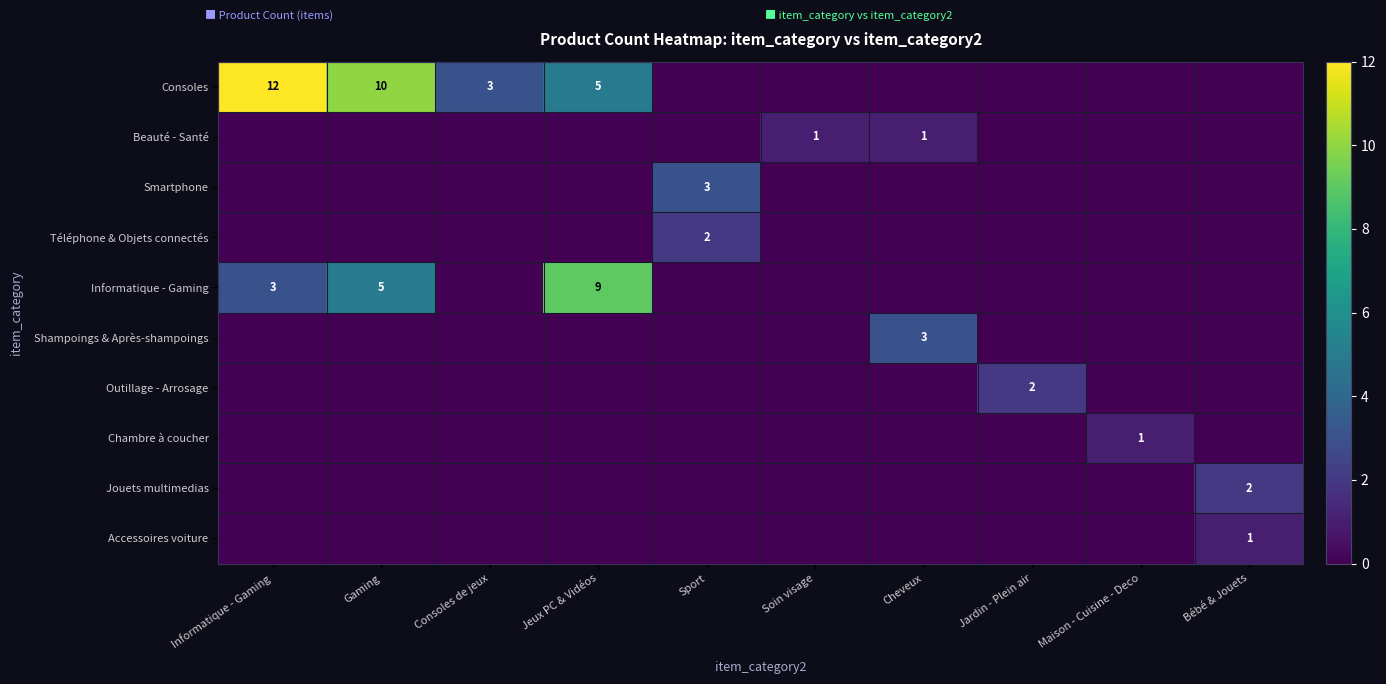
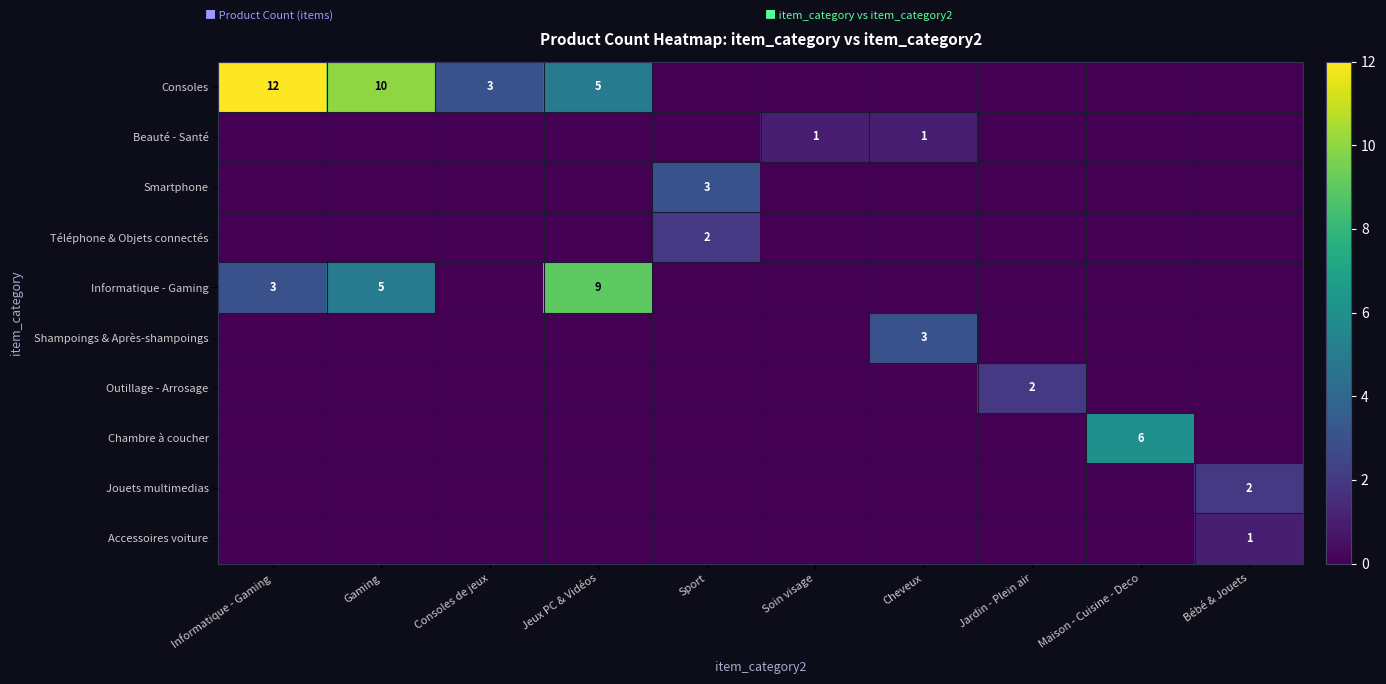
  {
    "Consoles": {
      "Informatique - Gaming": 12,
      "Gaming": 10,
      "Consoles de jeux": 3,
      "Jeux PC & Vidéos": 5
    },
    "Beauté - Santé": {
      "Soin visage": 1,
      "Cheveux": 1
    },
    "Smartphone": {
      "Sport": 3
    },
    "Téléphone & Objets connectés": {
      "Sport": 2
    },
    "Informatique - Gaming": {
      "Informatique - Gaming": 3,
      "Gaming": 5,
      "Jeux PC & Vidéos": 9
    },
    "Shampoings & Après-shampoings": {
      "Cheveux": 3
    },
    "Outillage - Arrosage": {
      "Jardin - Plein air": 2
    },
    "Chambre à coucher": {
-     "Maison - Cuisine - Deco": 1
+     "Maison - Cuisine - Deco": 6
    },
    "Jouets multimedias": {
      "Bébé & Jouets": 2
    },
    "Accessoires voiture": {
      "Bébé & Jouets": 1
    }
  }
